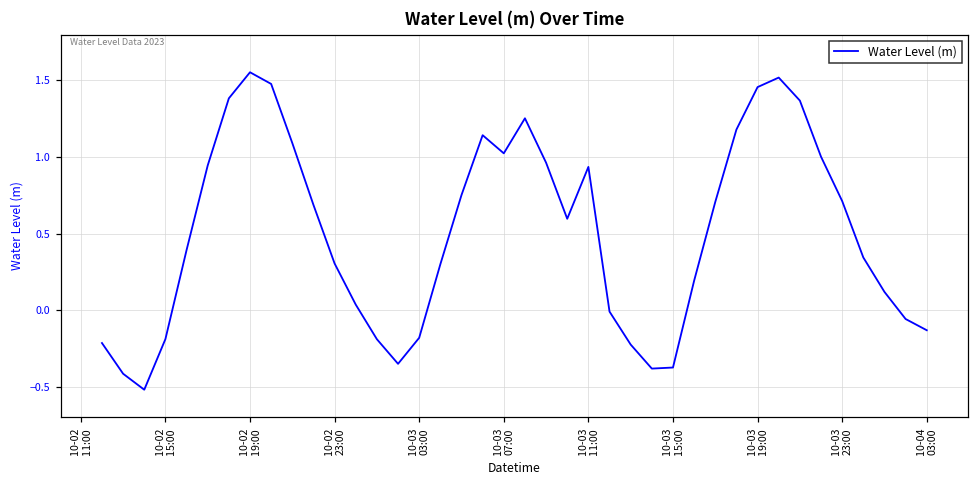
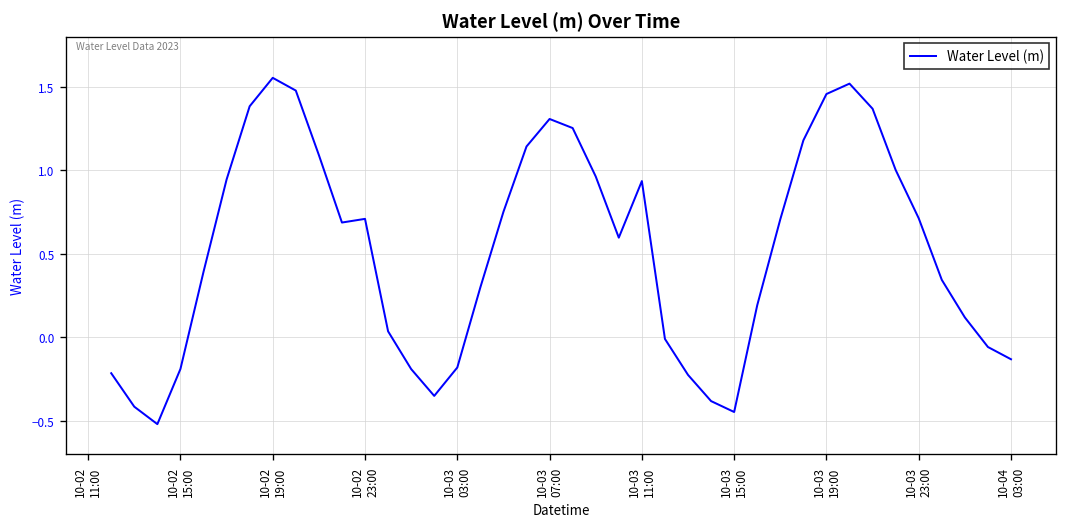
  {
    "10-02 15:00": -0.19,
    "10-02 19:00": 1.55,
-   "10-02 23:00": 0.30,
+   "10-02 23:00": 0.71,
    "10-03 03:00": -0.18,
-   "10-03 07:00": 1.02,
+   "10-03 07:00": 1.31,
    "10-03 11:00": 0.94,
-   "10-03 15:00": -0.38,
+   "10-03 15:00": -0.45,
    "10-03 19:00": 1.46,
    "10-03 23:00": 0.71,
    "10-04 03:00": -0.13
  }
